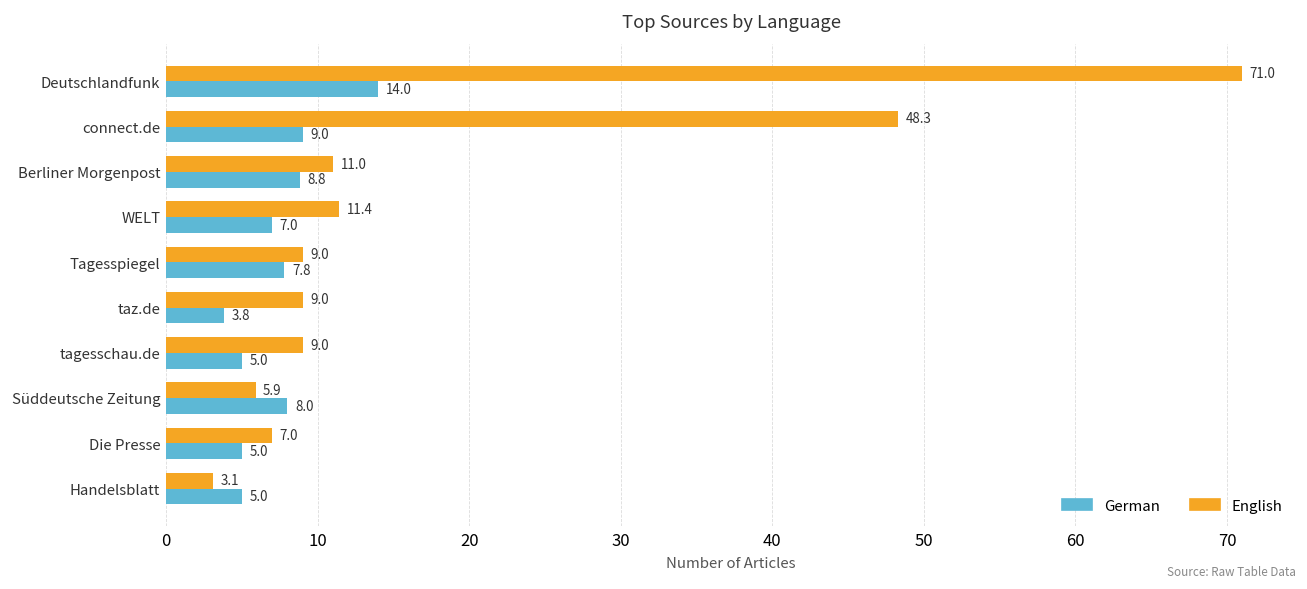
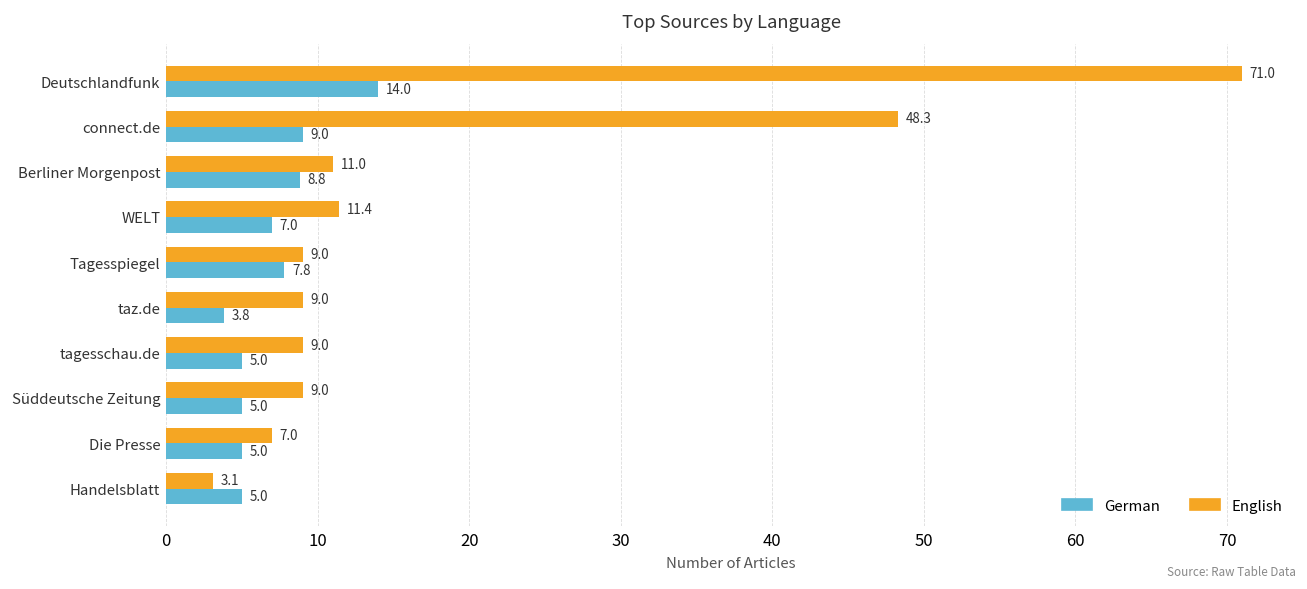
  {
    "German": {
      "Deutschlandfunk": 14.0,
      "connect.de": 9.0,
      "Berliner Morgenpost": 8.8,
      "WELT": 7.0,
      "Tagesspiegel": 7.8,
      "taz.de": 3.8,
      "tagesschau.de": 5.0,
-     "Süddeutsche Zeitung": 8.0,
+     "Süddeutsche Zeitung": 5.0,
      "Die Presse": 5.0,
      "Handelsblatt": 5.0
    },
    "English": {
      "Deutschlandfunk": 71.0,
      "connect.de": 48.3,
      "Berliner Morgenpost": 11.0,
      "WELT": 11.4,
      "Tagesspiegel": 9.0,
      "taz.de": 9.0,
      "tagesschau.de": 9.0,
-     "Süddeutsche Zeitung": 5.9,
+     "Süddeutsche Zeitung": 9.0,
      "Die Presse": 7.0,
      "Handelsblatt": 3.1
    }
  }
